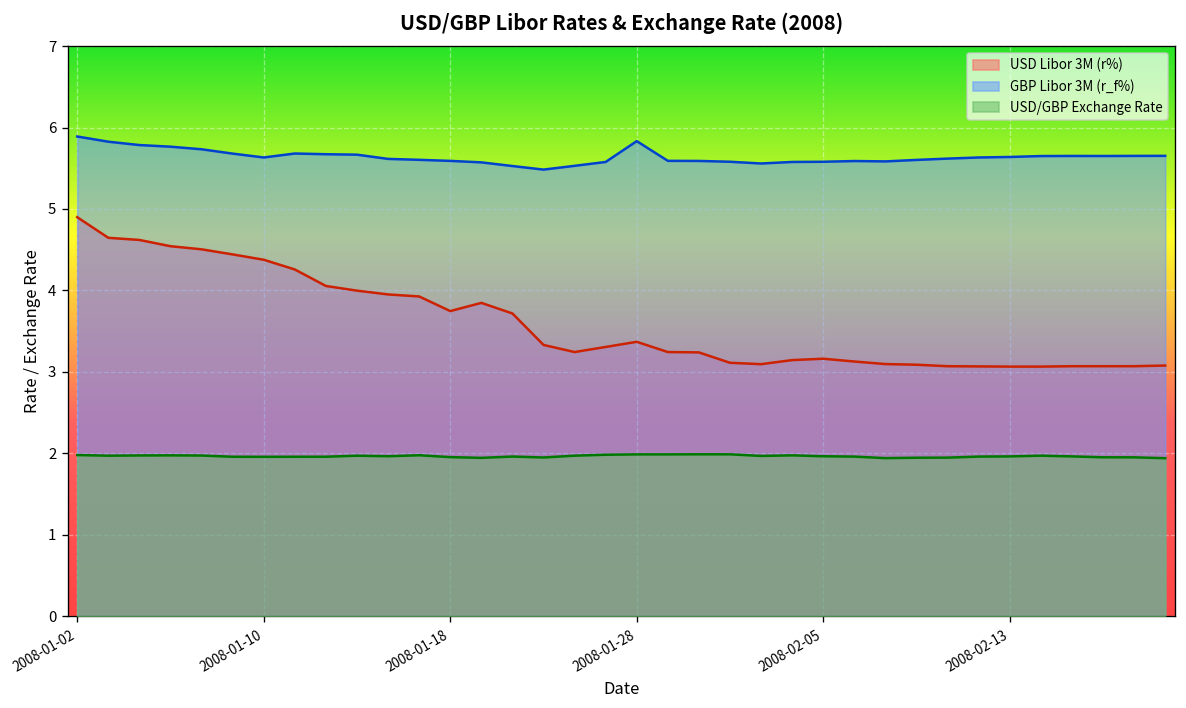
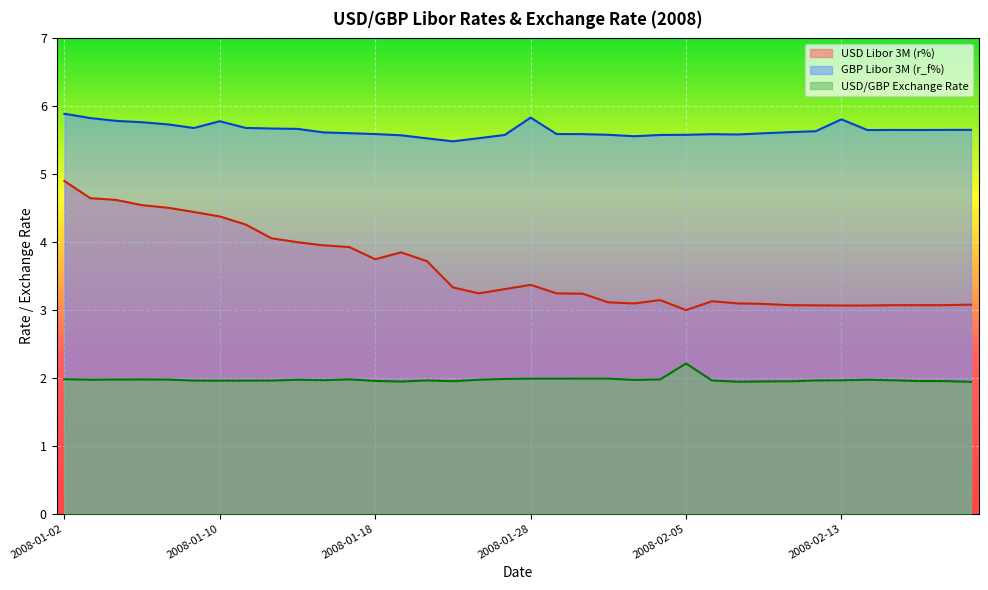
  {
    "USD Libor 3M (r%)": {
      "2008-01-02": 4.9,
      "2008-01-10": 4.4,
      "2008-01-18": 3.7,
      "2008-01-28": 3.4,
-     "2008-02-05": 3.2,
+     "2008-02-05": 3.0,
      "2008-02-13": 3.1
    },
    "GBP Libor 3M (r_f%)": {
      "2008-01-02": 5.9,
-     "2008-01-10": 5.6,
+     "2008-01-10": 5.8,
      "2008-01-18": 5.6,
      "2008-01-28": 5.8,
      "2008-02-05": 5.6,
-     "2008-02-13": 5.6
+     "2008-02-13": 5.8
    },
    "USD/GBP Exchange Rate": {
      "2008-01-02": 2.0,
      "2008-01-10": 2.0,
      "2008-01-18": 2.0,
      "2008-01-28": 2.0,
-     "2008-02-05": 2.0,
+     "2008-02-05": 2.2,
      "2008-02-13": 2.0
    }
  }
